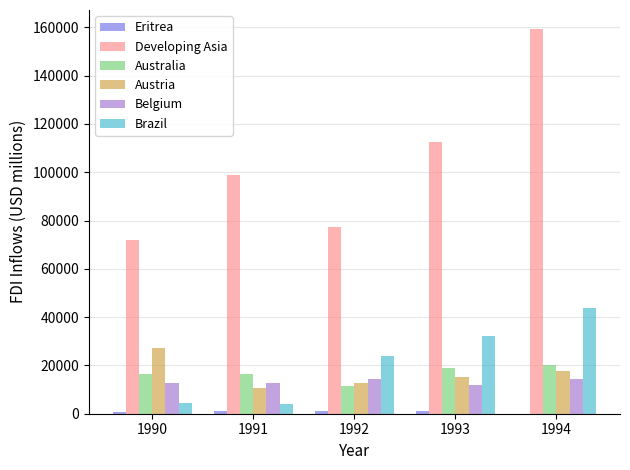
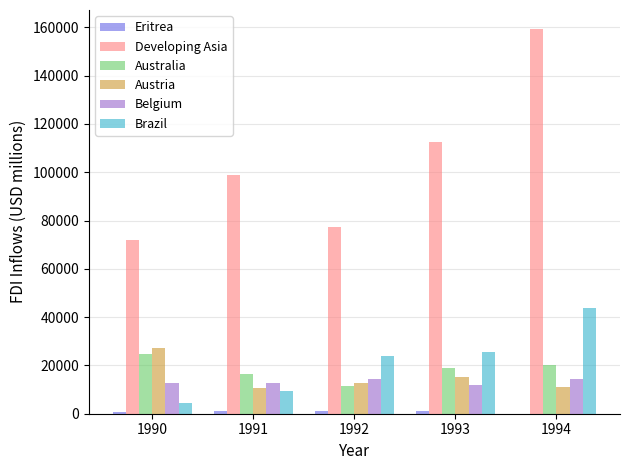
  {
    "Developing Asia": {
      "1990": 72000,
      "1991": 99000,
      "1992": 77000,
      "1993": 112000,
      "1994": 159000
    },
    "Australia": {
-     "1990": 16000,
+     "1990": 25000,
      "1991": 17000,
      "1992": 11000,
      "1993": 19000,
      "1994": 20000
    },
    "Austria": {
      "1990": 27000,
      "1991": 11000,
      "1992": 13000,
      "1993": 15000,
-     "1994": 18000
+     "1994": 11000
    },
    "Brazil": {
      "1990": 4000,
-     "1991": 4000,
+     "1991": 9000,
      "1992": 24000,
-     "1993": 32000,
+     "1993": 25000,
      "1994": 44000
    }
  }
